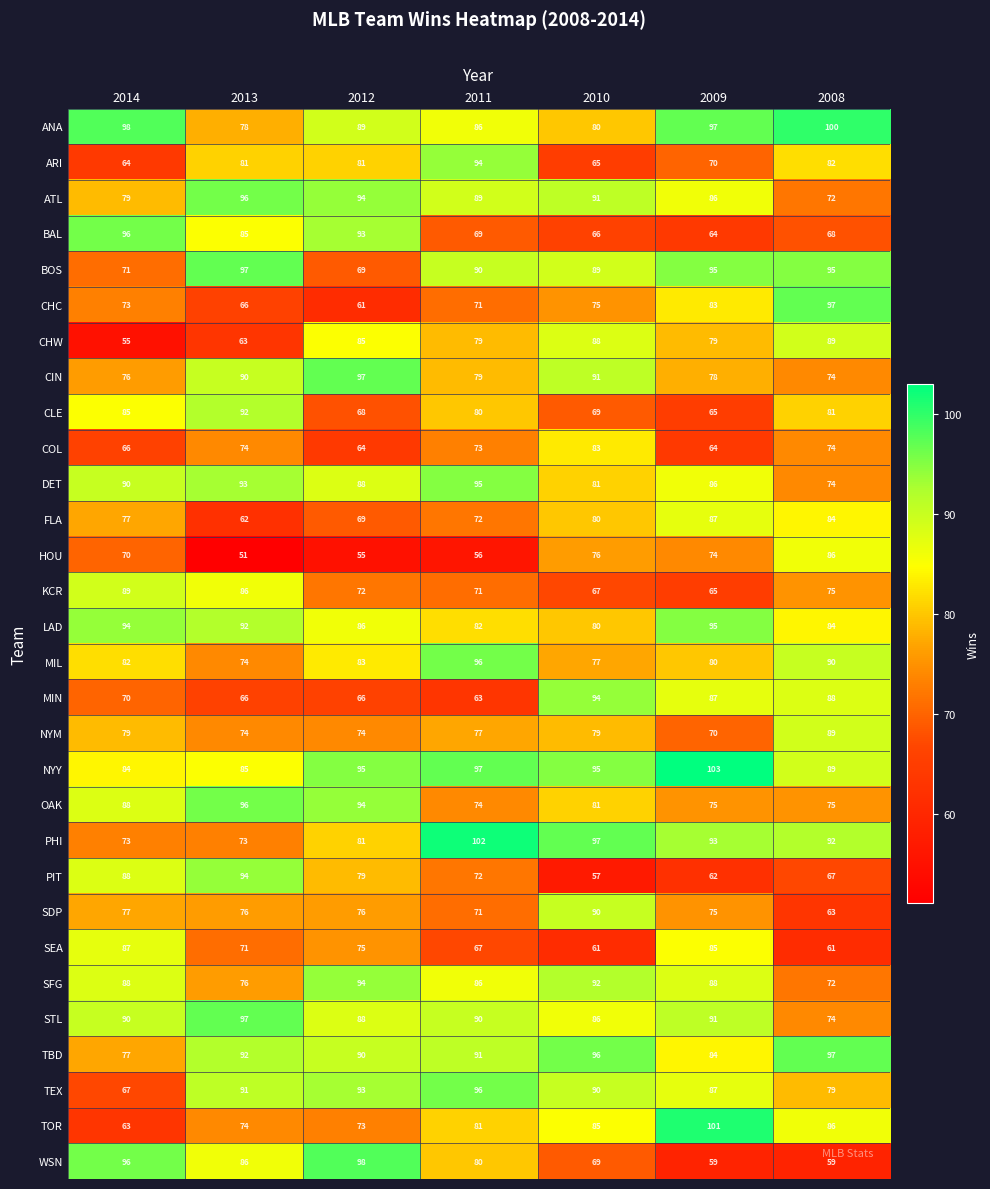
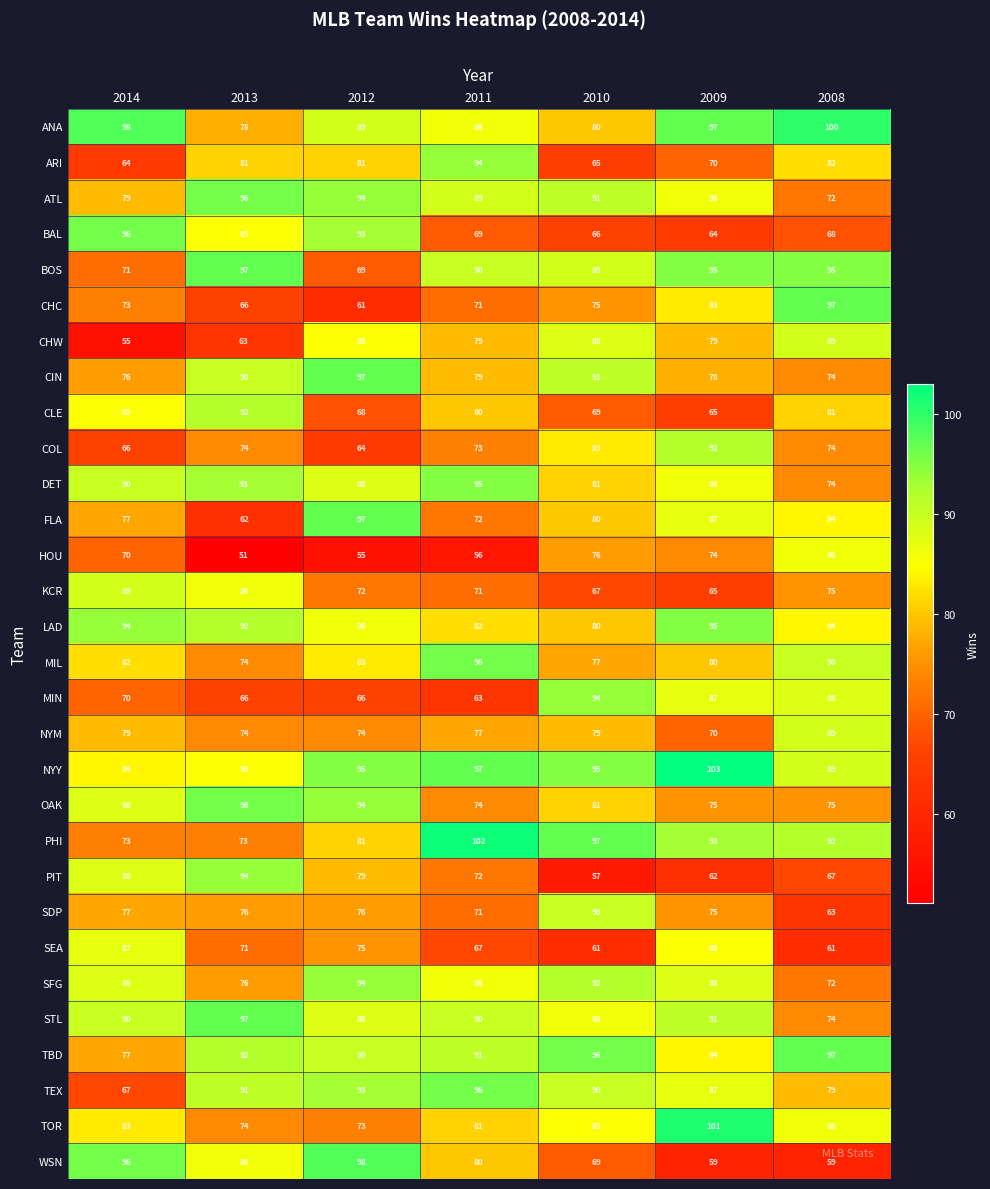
  {
    "COL": {
      "2014": 66,
      "2013": 74,
      "2012": 64,
      "2011": 73,
      "2010": 83,
-     "2009": 64,
+     "2009": 92,
      "2008": 74
    },
    "FLA": {
      "2014": 77,
      "2013": 62,
-     "2012": 69,
+     "2012": 97,
      "2011": 72,
      "2010": 80,
      "2009": 87,
      "2008": 84
    },
    "TOR": {
-     "2014": 63,
+     "2014": 83,
      "2013": 74,
      "2012": 73,
      "2011": 81,
      "2010": 85,
      "2009": 101,
      "2008": 86
    }
  }
